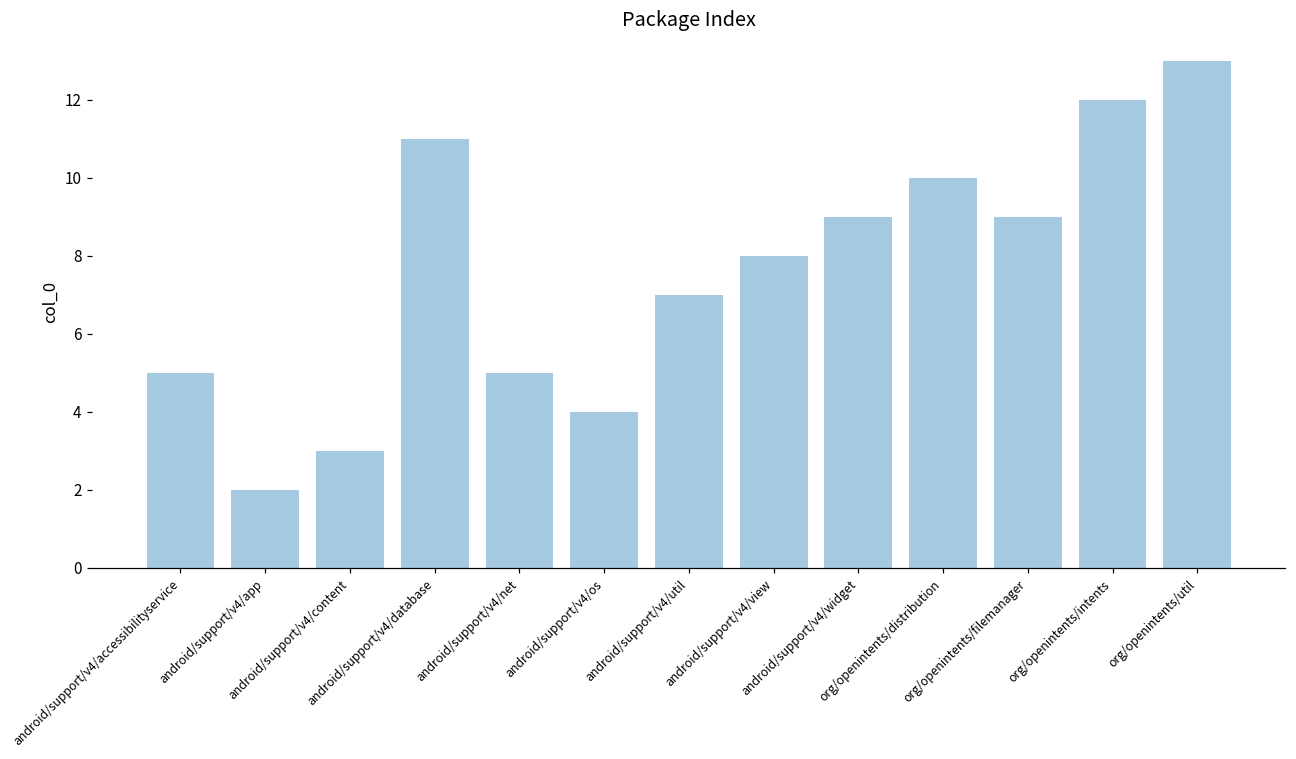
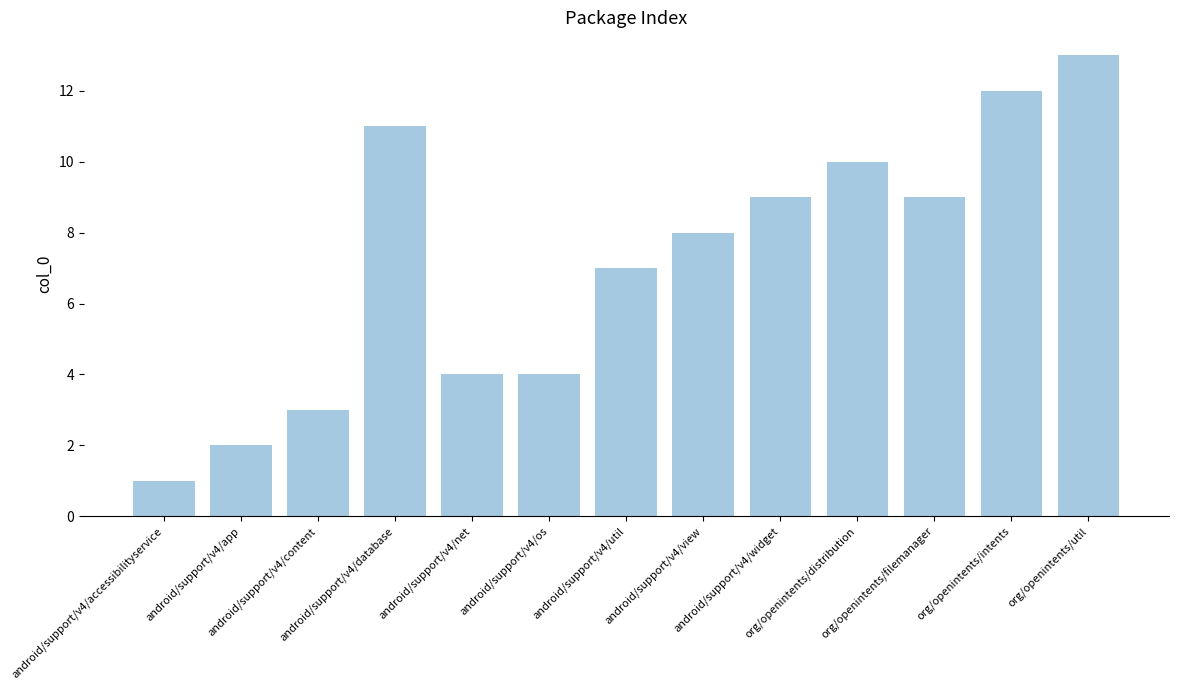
  {
-   "android/support/v4/accessibilityservice": 5,
+   "android/support/v4/accessibilityservice": 1,
    "android/support/v4/app": 2,
    "android/support/v4/content": 3,
    "android/support/v4/database": 11,
-   "android/support/v4/net": 5,
+   "android/support/v4/net": 4,
    "android/support/v4/os": 4,
    "android/support/v4/util": 7,
    "android/support/v4/view": 8,
    "android/support/v4/widget": 9,
    "org/openintents/distribution": 10,
    "org/openintents/filemanager": 9,
    "org/openintents/intents": 12,
    "org/openintents/util": 13
  }
